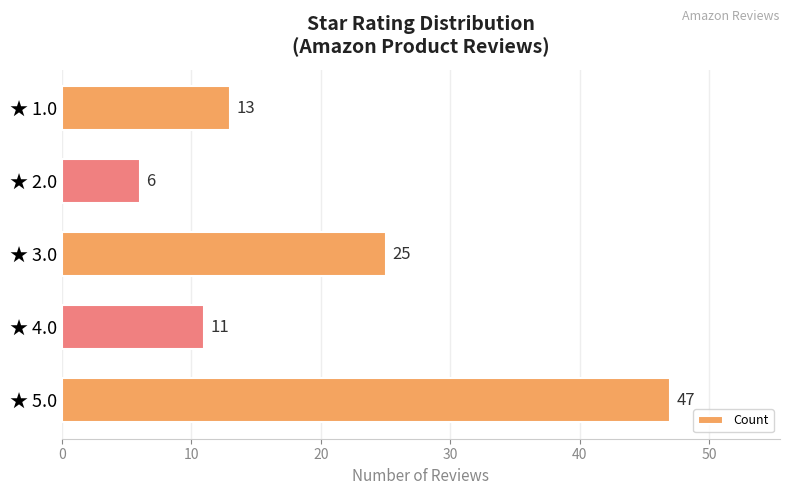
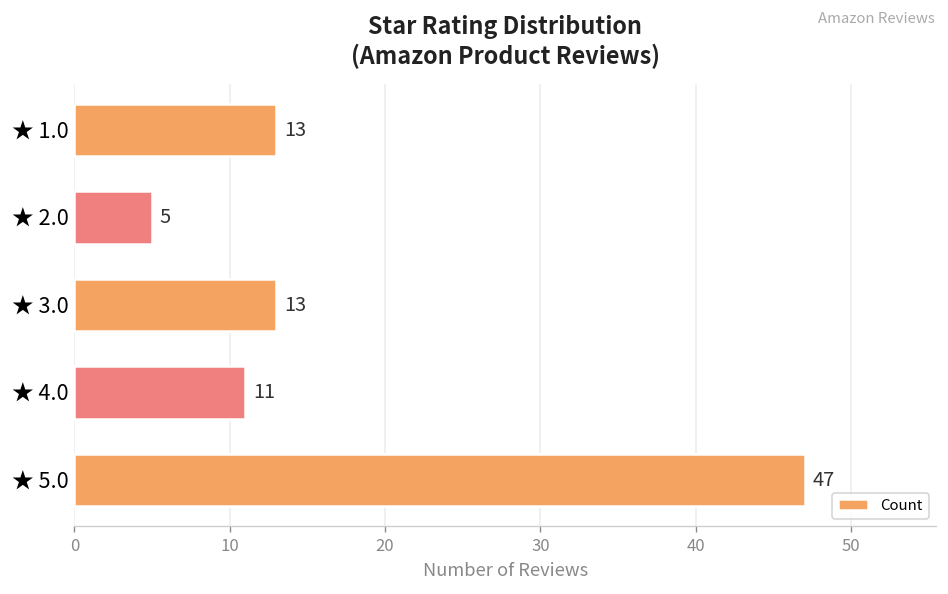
  {
    "★ 1.0": 13,
-   "★ 2.0": 6,
-   "★ 3.0": 25,
+   "★ 2.0": 5,
+   "★ 3.0": 13,
    "★ 4.0": 11,
    "★ 5.0": 47
  }
